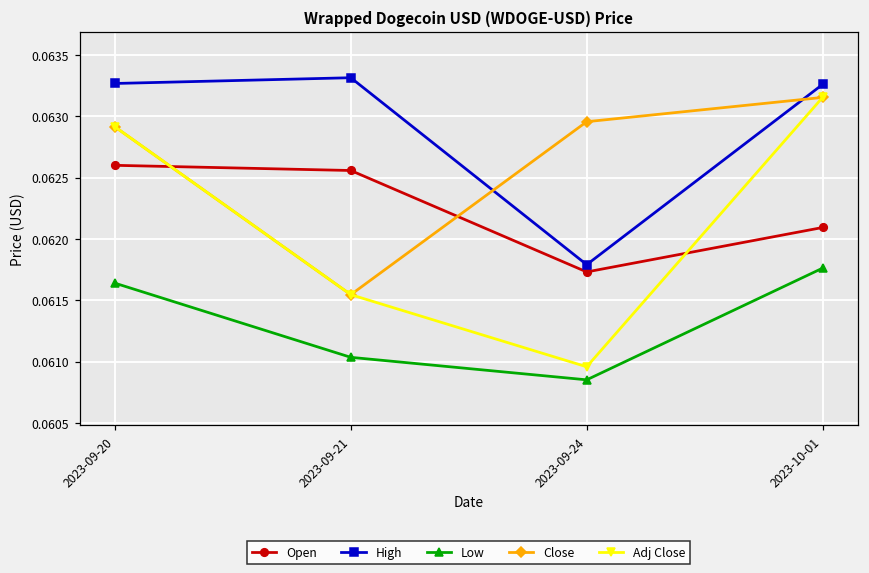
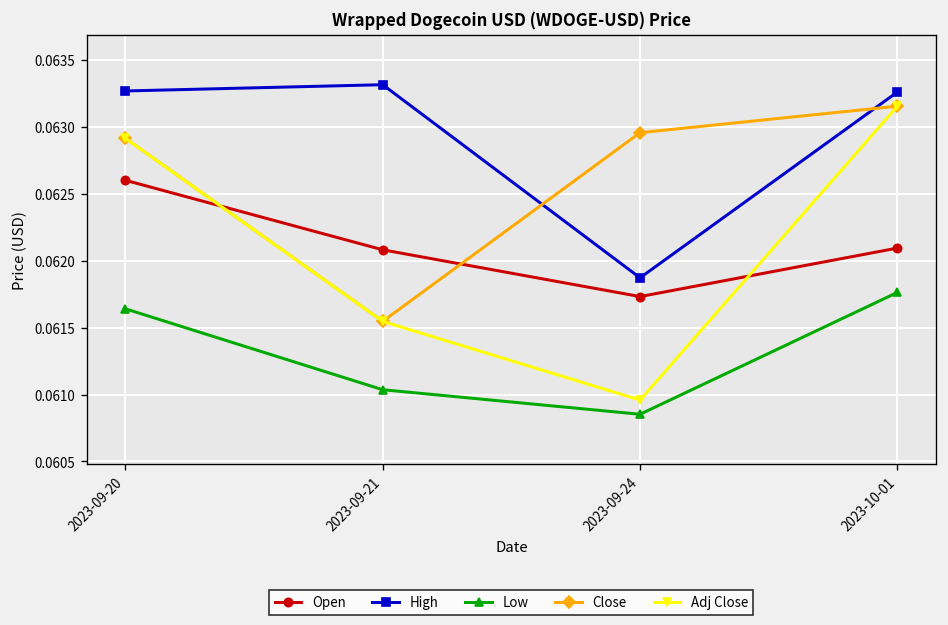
  {
    "Open": {
      "2023-09-20": 0.06260,
-     "2023-09-21": 0.06256,
+     "2023-09-21": 0.06208,
      "2023-09-24": 0.06173,
      "2023-10-01": 0.06209
    },
    "High": {
      "2023-09-20": 0.06327,
      "2023-09-21": 0.06331,
-     "2023-09-24": 0.06179,
+     "2023-09-24": 0.06187,
      "2023-10-01": 0.06326
    },
    "Low": {
      "2023-09-20": 0.06164,
      "2023-09-21": 0.06104,
      "2023-09-24": 0.06085,
      "2023-10-01": 0.06176
    },
    "Close": {
      "2023-09-24": 0.06296
    },
    "Adj Close": {
      "2023-09-24": 0.06096
    }
  }
